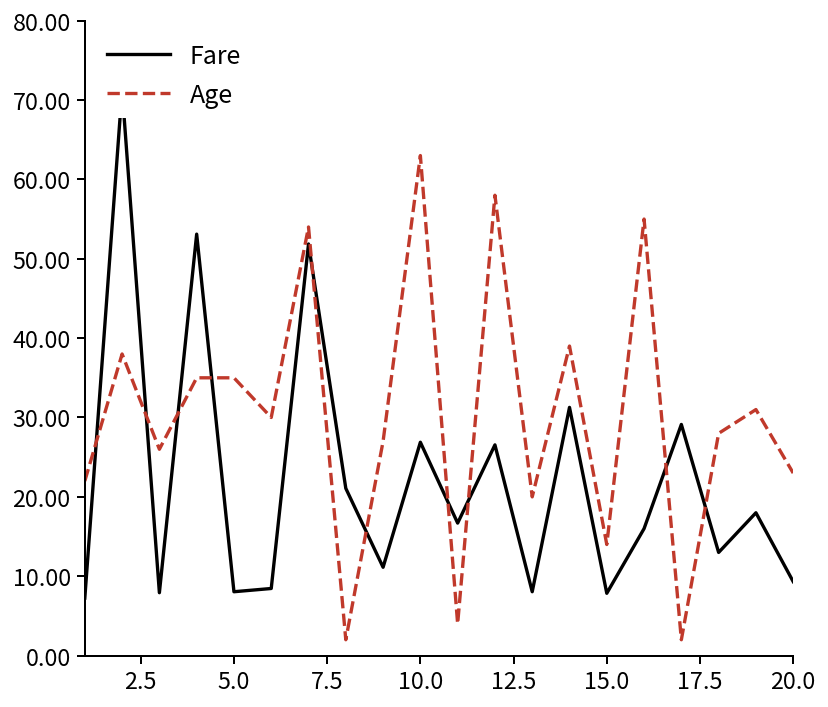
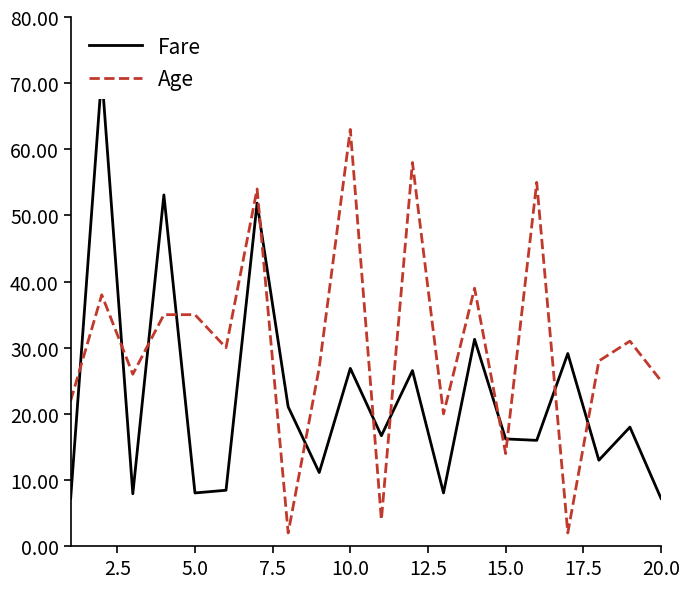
  {
    "Fare": {
      "5.0": 8,
      "10.0": 27,
-     "15.0": 8,
-     "20.0": 9
+     "15.0": 16,
+     "20.0": 7
    },
    "Age": {
      "5.0": 35,
      "10.0": 63,
      "15.0": 14,
-     "20.0": 23
+     "20.0": 25
    }
  }
